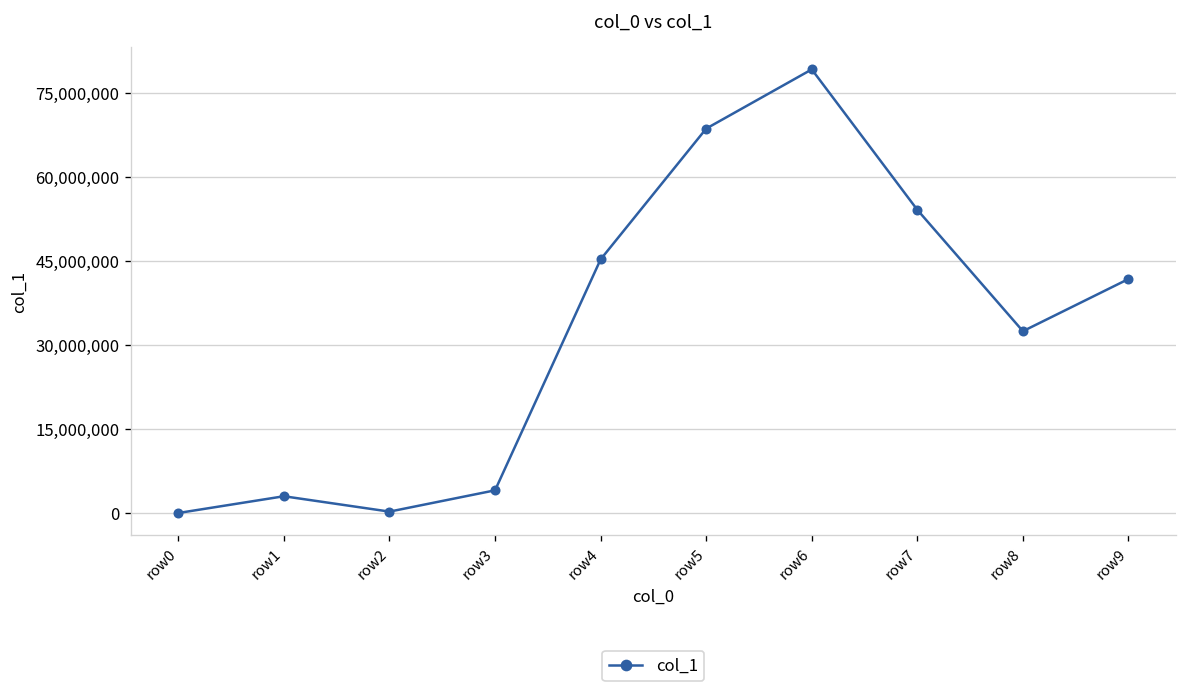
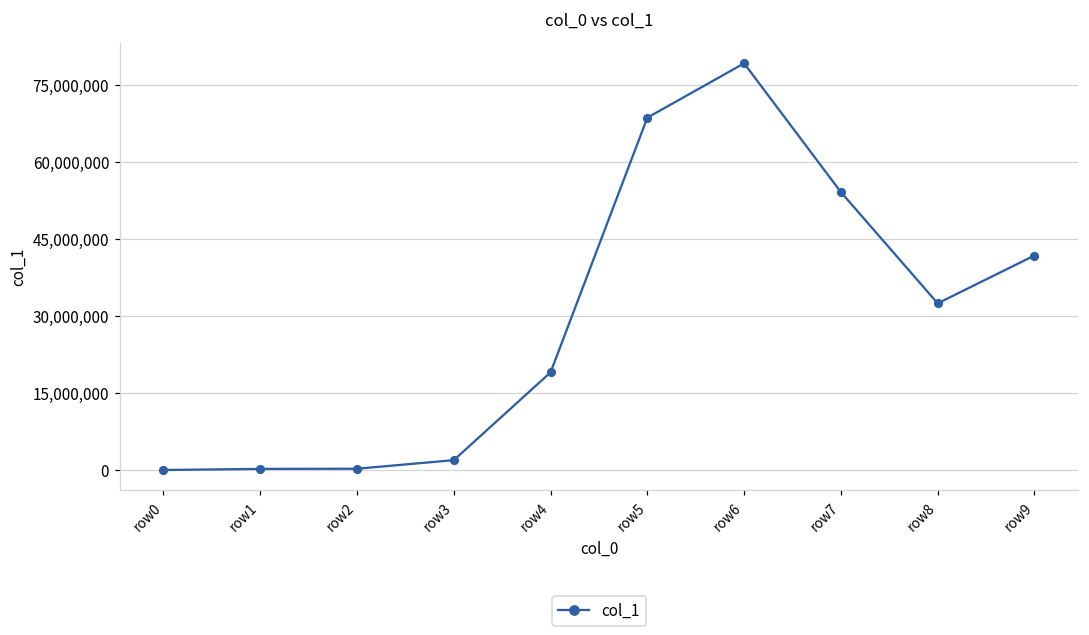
  {
    "row0": "0",
-   "row1": "3,000,000",
+   "row1": "0",
    "row2": "0",
-   "row3": "4,000,000",
-   "row4": "45,000,000",
+   "row3": "2,000,000",
+   "row4": "19,000,000",
    "row5": "69,000,000",
    "row6": "79,000,000",
    "row7": "54,000,000",
    "row8": "32,000,000",
    "row9": "42,000,000"
  }
